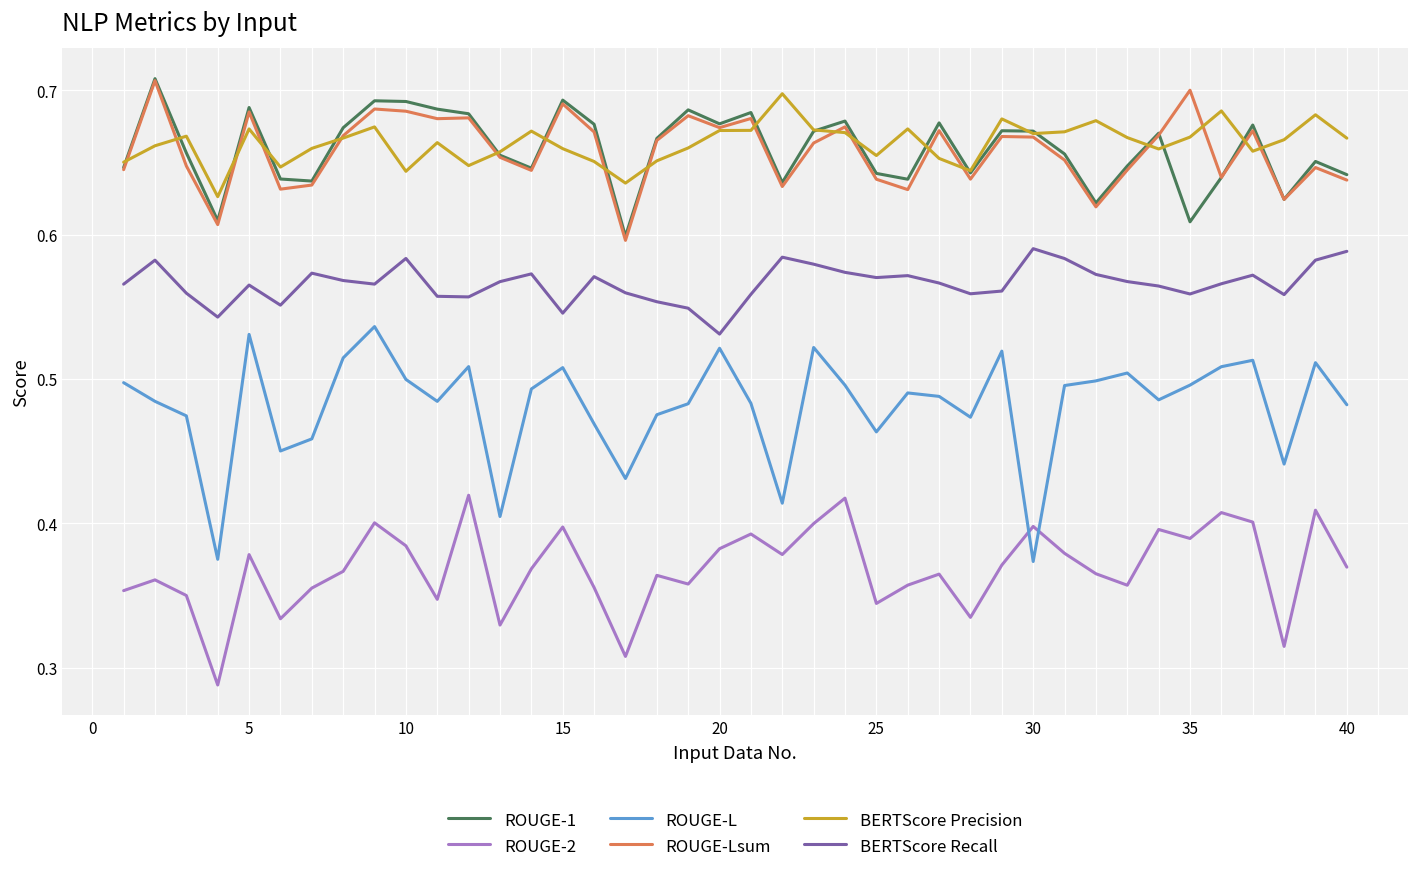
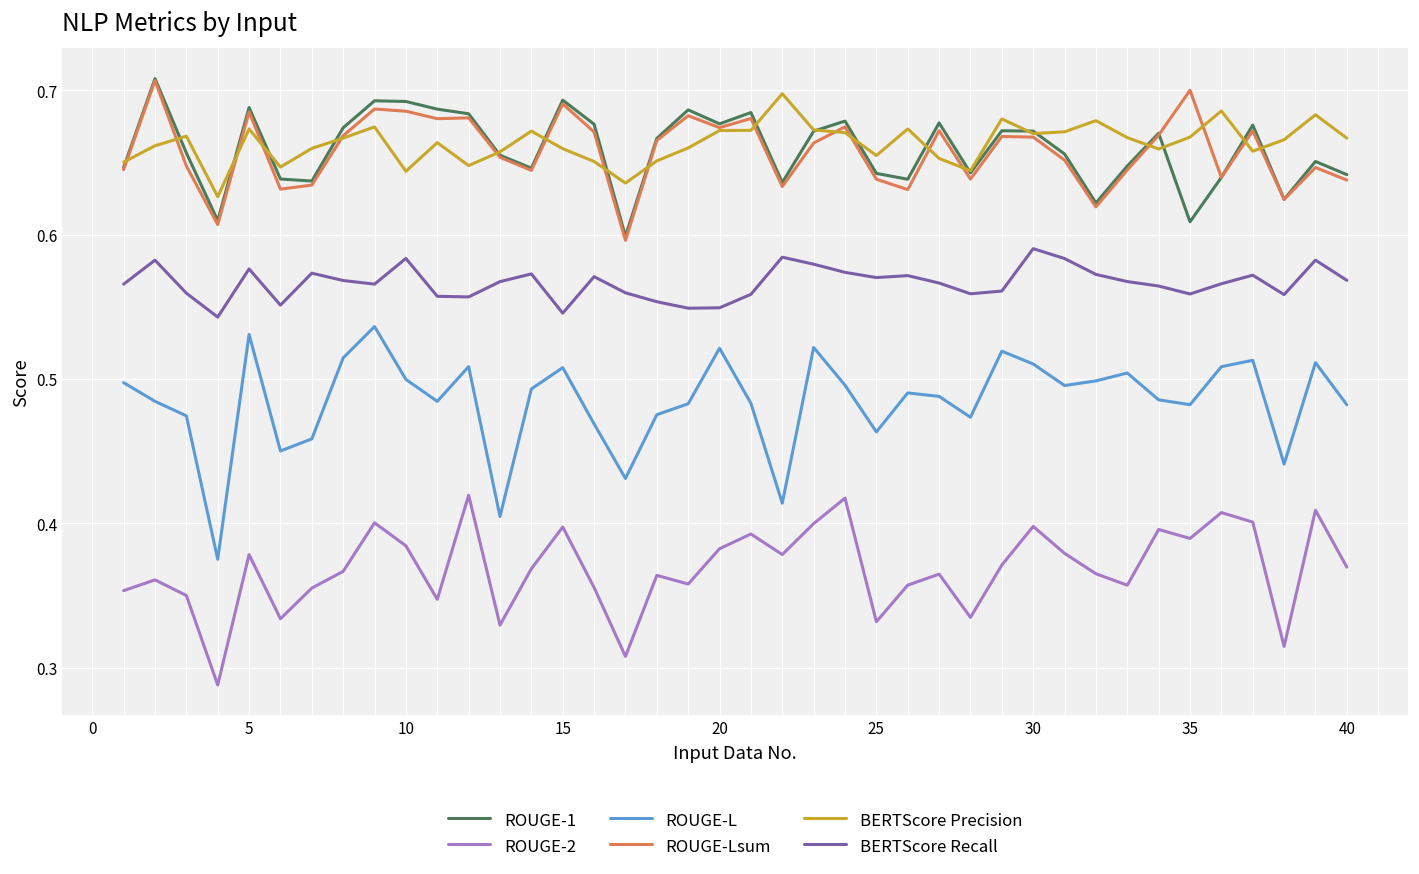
  {
    "ROUGE-1": {
      "5": 0.688,
      "10": 0.692,
      "15": 0.693,
      "20": 0.677,
      "25": 0.642,
      "35": 0.609,
      "40": 0.642
    },
    "ROUGE-2": {
      "5": 0.378,
      "10": 0.384,
      "15": 0.397,
      "20": 0.382,
-     "25": 0.344,
+     "25": 0.332,
      "30": 0.398,
      "35": 0.389,
      "40": 0.370
    },
    "ROUGE-L": {
      "5": 0.531,
      "10": 0.500,
      "15": 0.508,
      "20": 0.521,
      "25": 0.463,
-     "30": 0.373,
-     "35": 0.496,
+     "30": 0.510,
+     "35": 0.482,
      "40": 0.482
    },
    "ROUGE-Lsum": {
      "5": 0.685,
      "10": 0.686,
      "15": 0.691,
      "20": 0.674,
      "25": 0.638,
      "30": 0.668,
      "35": 0.700,
      "40": 0.638
    },
    "BERTScore Precision": {
      "5": 0.673,
      "10": 0.644,
      "15": 0.660,
      "20": 0.672,
      "25": 0.655,
      "35": 0.668,
      "40": 0.667
    },
    "BERTScore Recall": {
-     "5": 0.565,
+     "5": 0.576,
      "10": 0.583,
      "15": 0.546,
-     "20": 0.531,
+     "20": 0.549,
      "25": 0.570,
      "30": 0.590,
      "35": 0.559,
-     "40": 0.588
+     "40": 0.568
    }
  }
